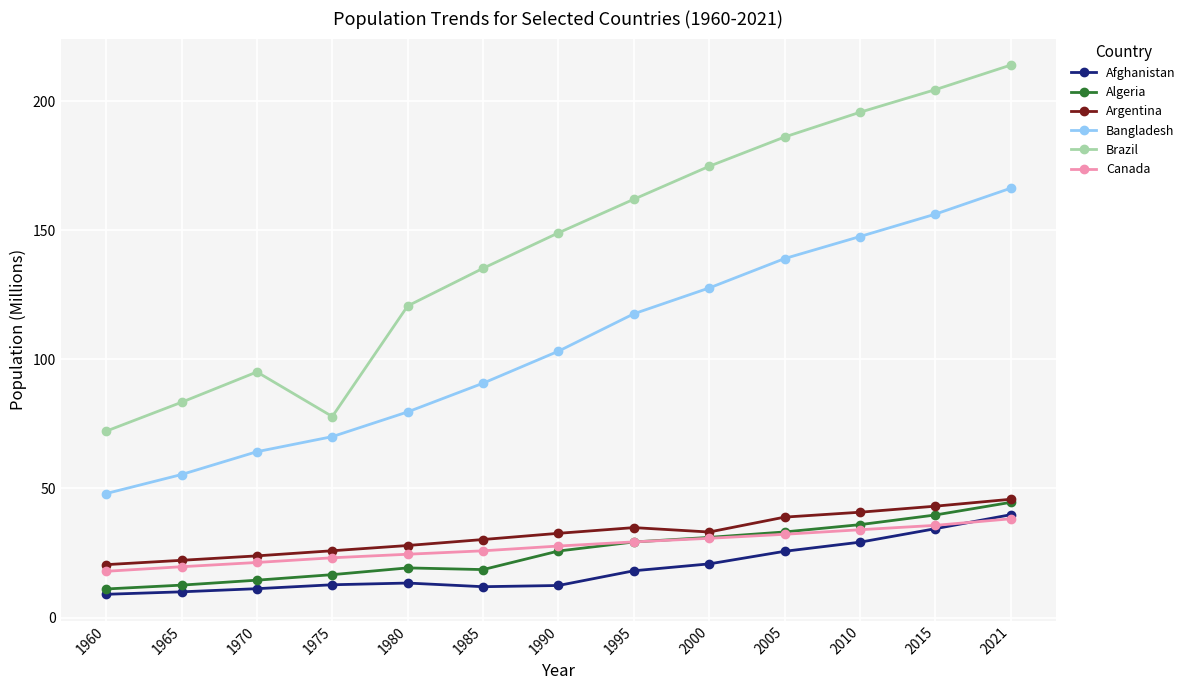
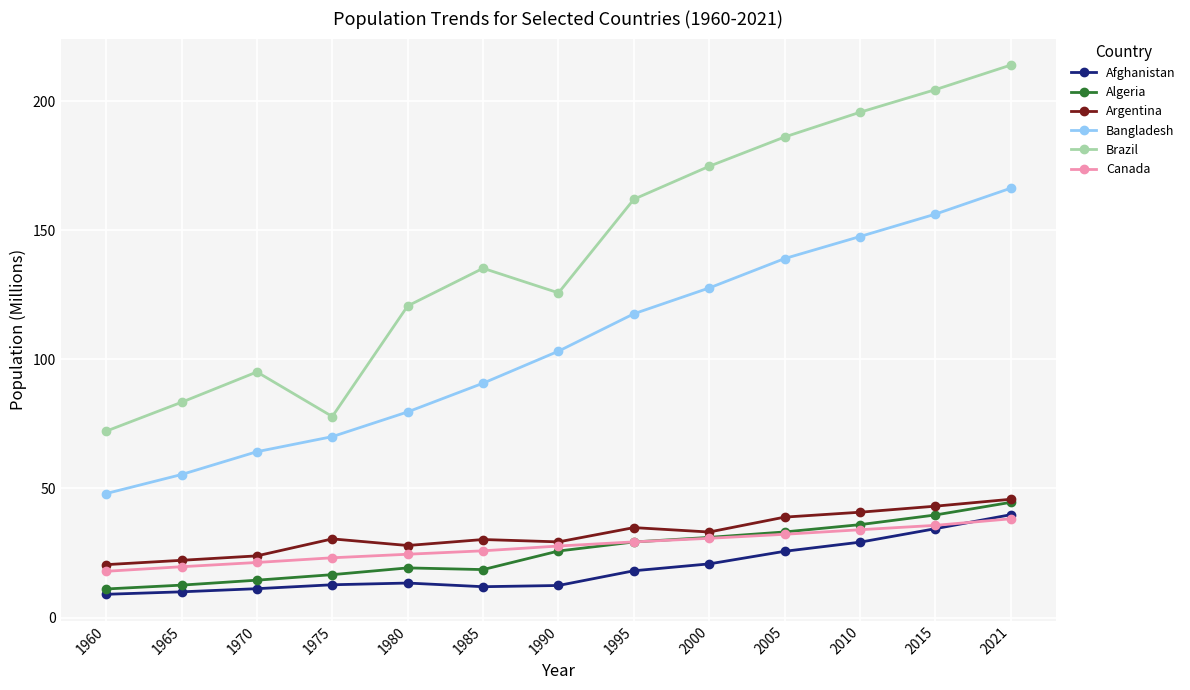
  {
    "Afghanistan": {
      "1960": 9,
      "1965": 10,
      "1970": 11,
      "1975": 13,
      "1980": 13,
      "1985": 12,
      "1990": 12,
      "1995": 18,
      "2000": 21,
      "2005": 26,
      "2010": 29,
      "2015": 34,
      "2021": 40
    },
    "Algeria": {
      "1960": 11,
      "1965": 13,
      "1970": 14,
      "1975": 17,
      "1980": 19,
      "1985": 19,
      "1990": 26,
      "2010": 36,
      "2015": 40,
      "2021": 45
    },
    "Argentina": {
      "1960": 20,
      "1965": 22,
      "1970": 24,
-     "1975": 26,
+     "1975": 30,
      "1980": 28,
      "1985": 30,
-     "1990": 33,
+     "1990": 29,
      "1995": 35,
      "2000": 33,
      "2005": 39,
      "2010": 41,
      "2015": 43,
      "2021": 46
    },
    "Bangladesh": {
      "1960": 48,
      "1965": 55,
      "1970": 64,
      "1975": 70,
      "1980": 80,
      "1985": 91,
      "1990": 103,
      "1995": 118,
      "2000": 128,
      "2005": 139,
      "2010": 148,
      "2015": 156,
      "2021": 166
    },
    "Brazil": {
      "1960": 72,
      "1965": 83,
      "1970": 95,
      "1975": 78,
      "1980": 121,
      "1985": 135,
-     "1990": 149,
+     "1990": 126,
      "1995": 162,
      "2000": 175,
      "2005": 186,
      "2010": 196,
      "2015": 204,
      "2021": 214
    },
    "Canada": {
      "1960": 18,
      "1965": 20,
      "1970": 21,
      "1975": 23,
      "1980": 25,
      "1985": 26,
      "1990": 28,
      "2010": 34,
      "2015": 36,
      "2021": 38
    }
  }
